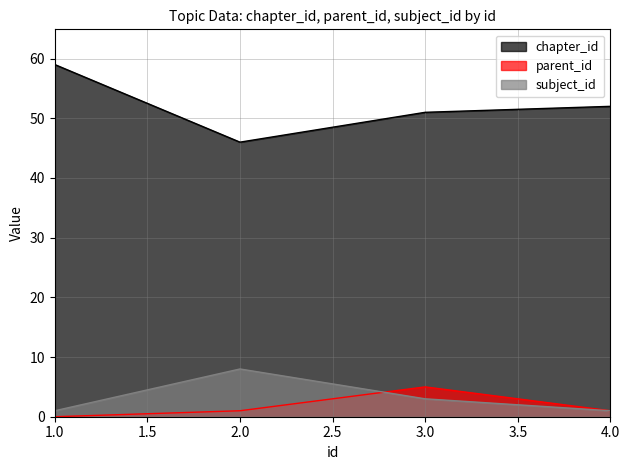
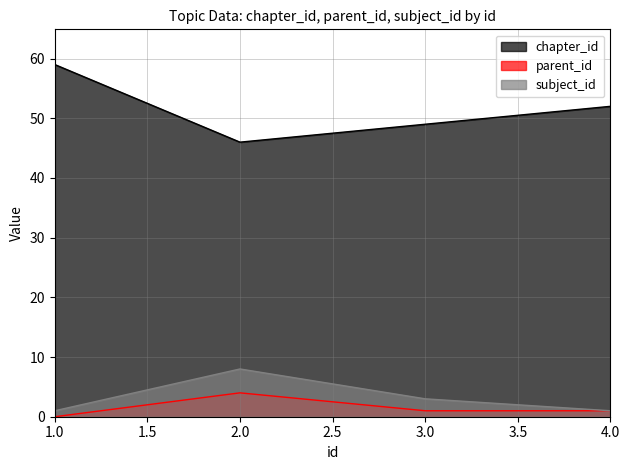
  {
    "chapter_id": {
      "1.0": 59,
      "2.0": 46,
-     "3.0": 51,
+     "3.0": 49,
      "4.0": 52
    },
    "parent_id": {
      "1.0": 0,
-     "2.0": 1,
-     "3.0": 5
+     "2.0": 4,
+     "3.0": 1
    },
    "subject_id": {
      "1.0": 1,
      "2.0": 8,
      "3.0": 3
    }
  }
